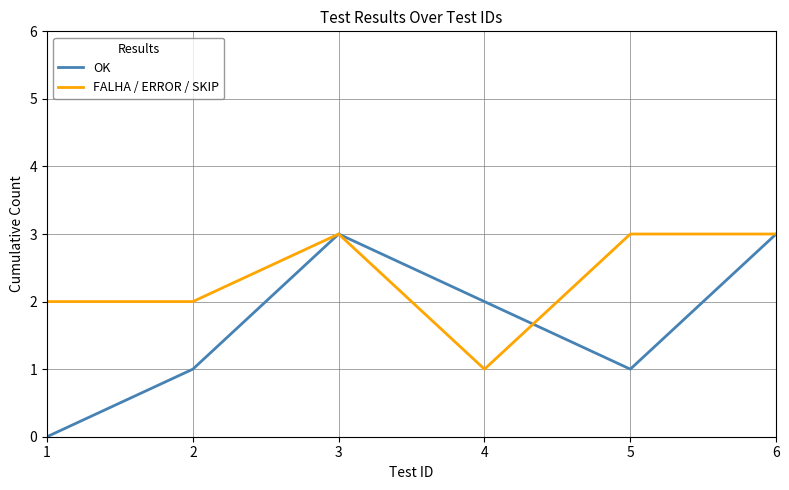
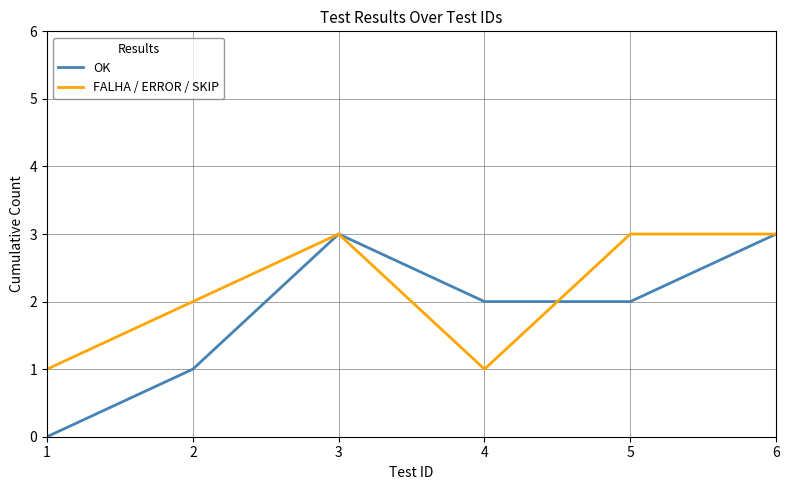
  {
    "OK": {
      "1": 0,
      "2": 1,
      "4": 2,
-     "5": 1
+     "5": 2
    },
    "FALHA / ERROR / SKIP": {
-     "1": 2,
+     "1": 1,
      "2": 2,
      "4": 1,
      "5": 3
    }
  }
